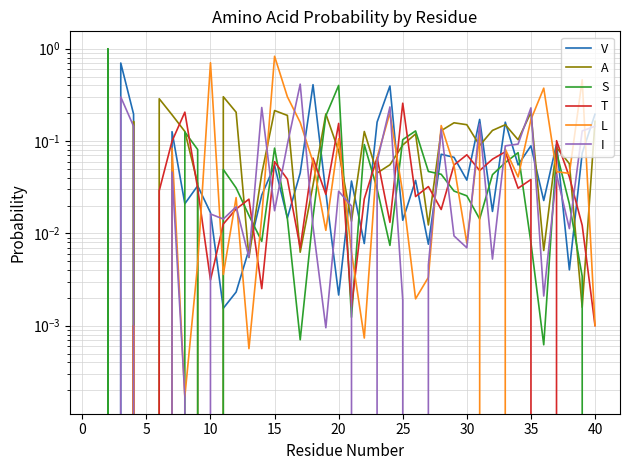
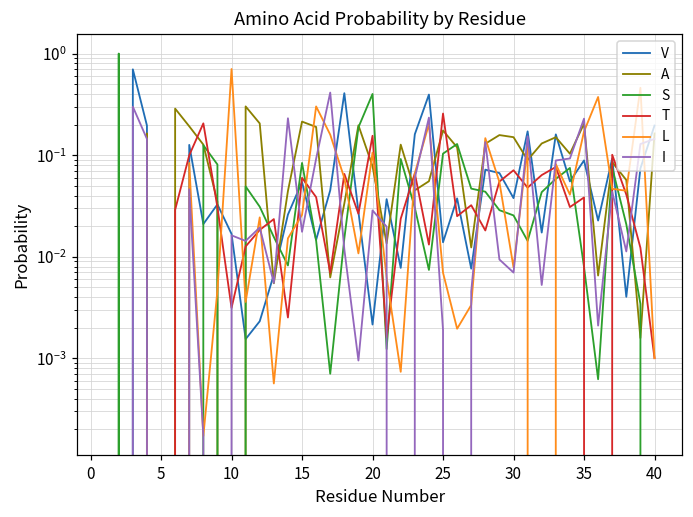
  {
    "V": {
      "15": 0.05,
      "20": 0.0021,
      "25": 0.014,
      "30": 0.038,
      "35": 0.09
    },
    "A": {
      "15": 0.21,
      "20": 0.08,
-     "25": 0.09,
+     "25": 0.17,
      "30": 0.15,
      "35": 0.20
    },
    "S": {
      "15": 0.08,
      "20": 0.40,
      "25": 0.10,
      "30": 0.026,
      "35": 0.008
    },
    "T": {
      "10": 0.003,
      "15": 0.06,
      "20": 0.16,
      "25": 0.26,
      "30": 0.07,
      "35": 0.038
    },
    "L": {
      "10": 0.7,
-     "15": 0.8,
+     "15": 0.026,
      "20": 0.11,
-     "25": 0.027,
+     "25": 0.007,
      "30": 0.008,
      "35": 0.17
    },
    "I": {
      "15": 0.018,
      "20": 0.029,
      "25": 0.002,
      "30": 0.007,
      "35": 0.23
    }
  }
